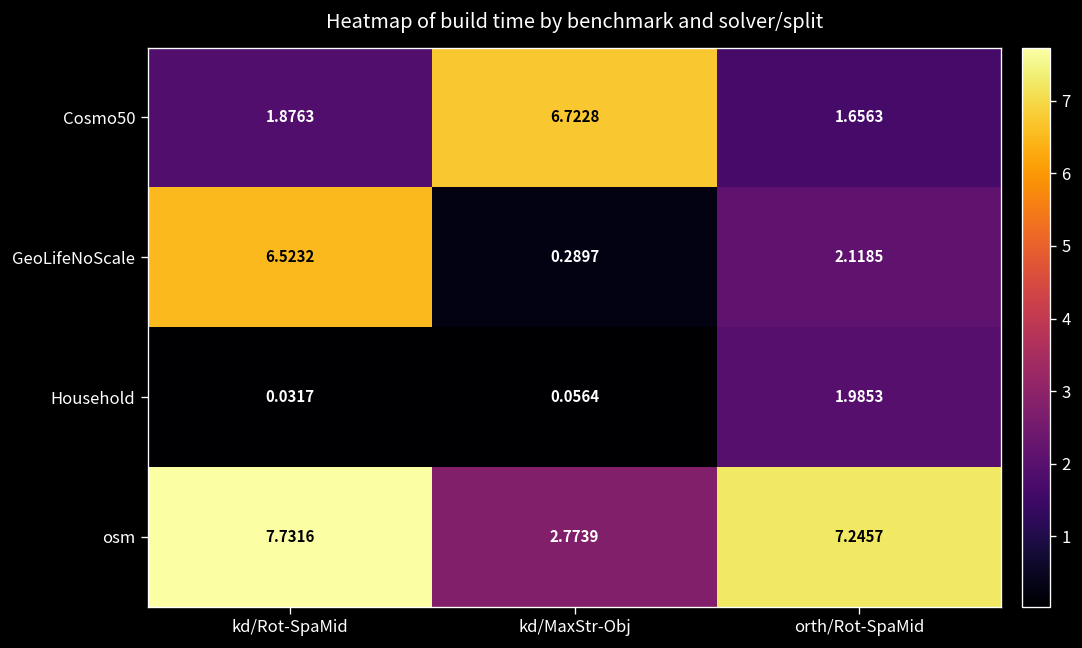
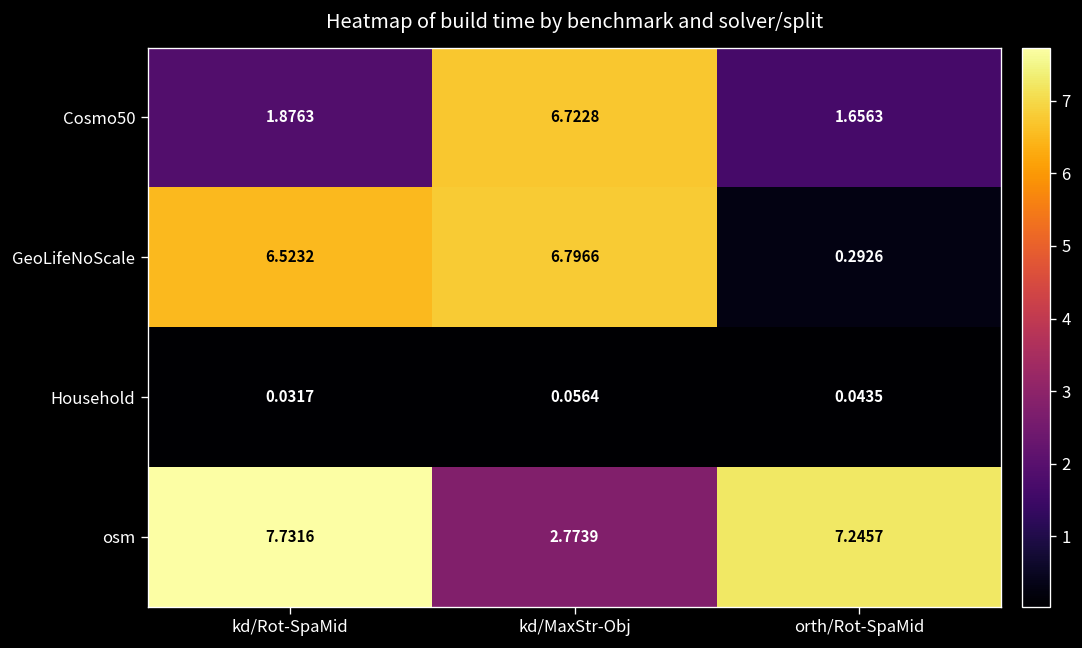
  {
    "Cosmo50": {
      "kd/Rot-SpaMid": 1.8763,
      "kd/MaxStr-Obj": 6.7228,
      "orth/Rot-SpaMid": 1.6563
    },
    "GeoLifeNoScale": {
      "kd/Rot-SpaMid": 6.5232,
-     "kd/MaxStr-Obj": 0.2897,
-     "orth/Rot-SpaMid": 2.1185
+     "kd/MaxStr-Obj": 6.7966,
+     "orth/Rot-SpaMid": 0.2926
    },
    "Household": {
      "kd/Rot-SpaMid": 0.0317,
      "kd/MaxStr-Obj": 0.0564,
-     "orth/Rot-SpaMid": 1.9853
+     "orth/Rot-SpaMid": 0.0435
    },
    "osm": {
      "kd/Rot-SpaMid": 7.7316,
      "kd/MaxStr-Obj": 2.7739,
      "orth/Rot-SpaMid": 7.2457
    }
  }
